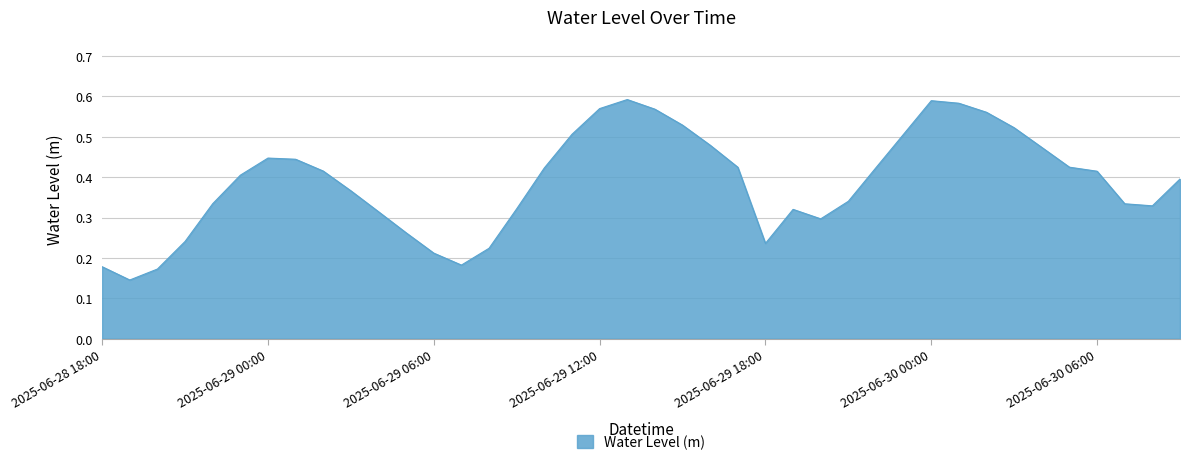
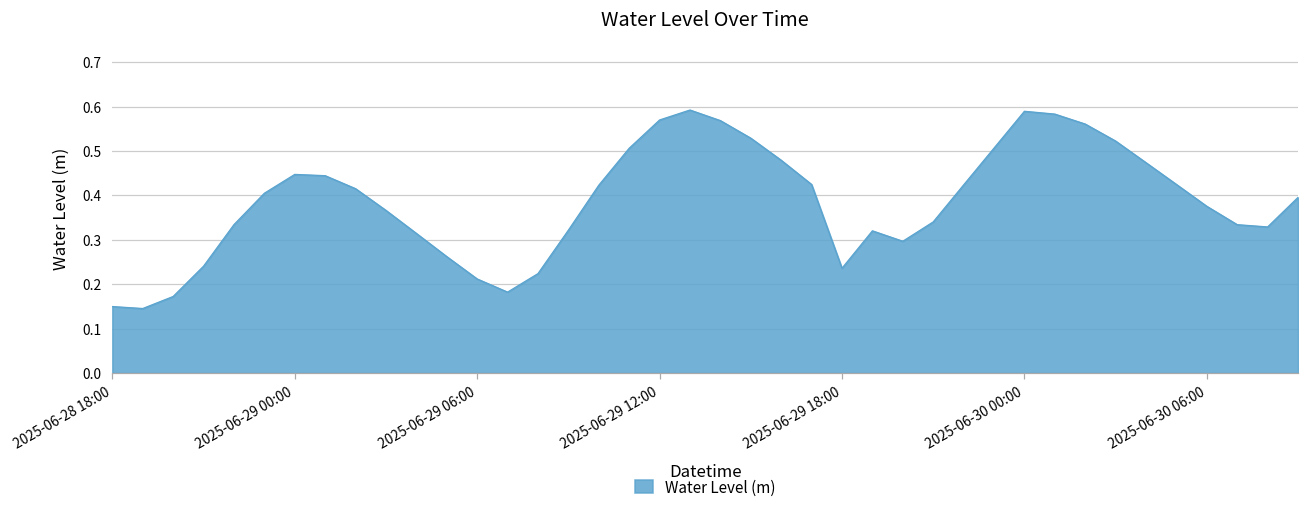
  {
-   "2025-06-28 18:00": 0.18,
+   "2025-06-28 18:00": 0.15,
    "2025-06-29 00:00": 0.45,
    "2025-06-29 06:00": 0.21,
    "2025-06-29 12:00": 0.57,
    "2025-06-29 18:00": 0.24,
    "2025-06-30 00:00": 0.59,
-   "2025-06-30 06:00": 0.41
+   "2025-06-30 06:00": 0.38
  }
